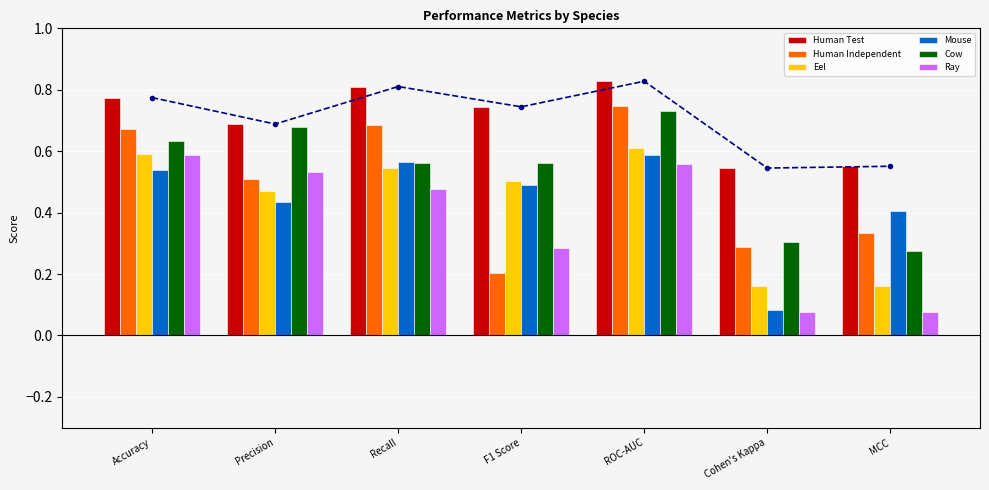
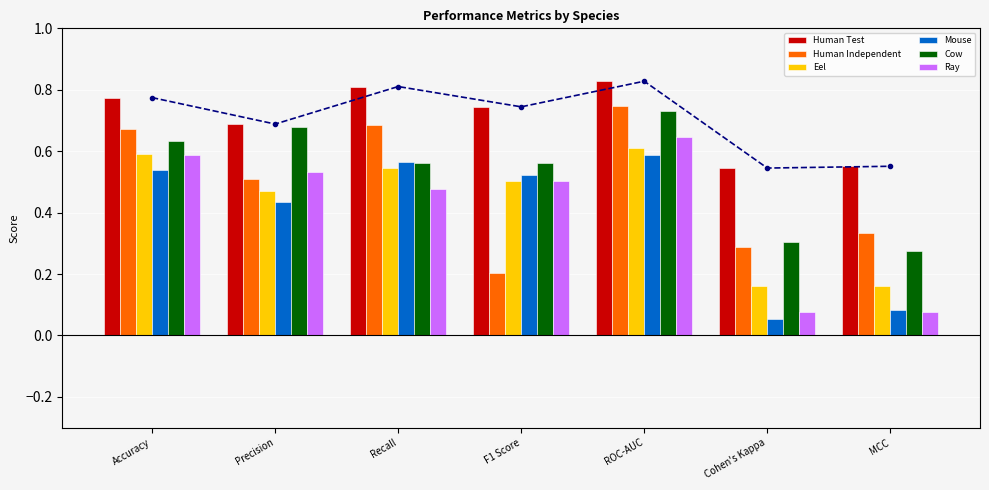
  {
    "Human Test": {
      "Accuracy": 0.77,
      "Precision": 0.69,
      "Recall": 0.81,
      "F1 Score": 0.74,
      "ROC-AUC": 0.83,
      "Cohen's Kappa": 0.55,
      "MCC": 0.55
    },
    "Human Independent": {
      "Accuracy": 0.67,
      "Precision": 0.51,
      "Recall": 0.69,
      "F1 Score": 0.20,
      "ROC-AUC": 0.75,
      "Cohen's Kappa": 0.29,
      "MCC": 0.33
    },
    "Eel": {
      "Accuracy": 0.59,
      "Precision": 0.47,
      "Recall": 0.54,
      "F1 Score": 0.50,
      "ROC-AUC": 0.61,
      "Cohen's Kappa": 0.16,
      "MCC": 0.16
    },
    "Mouse": {
      "Accuracy": 0.54,
      "Precision": 0.43,
      "Recall": 0.57,
-     "F1 Score": 0.49,
+     "F1 Score": 0.52,
      "ROC-AUC": 0.59,
-     "Cohen's Kappa": 0.08,
-     "MCC": 0.40
+     "Cohen's Kappa": 0.05,
+     "MCC": 0.08
    },
    "Cow": {
      "Accuracy": 0.63,
      "Precision": 0.68,
      "Recall": 0.56,
      "F1 Score": 0.56,
      "ROC-AUC": 0.73,
      "Cohen's Kappa": 0.31,
      "MCC": 0.27
    },
    "Ray": {
      "Accuracy": 0.59,
      "Precision": 0.53,
      "Recall": 0.48,
-     "F1 Score": 0.28,
-     "ROC-AUC": 0.56,
+     "F1 Score": 0.50,
+     "ROC-AUC": 0.65,
      "Cohen's Kappa": 0.08,
      "MCC": 0.08
    }
  }
